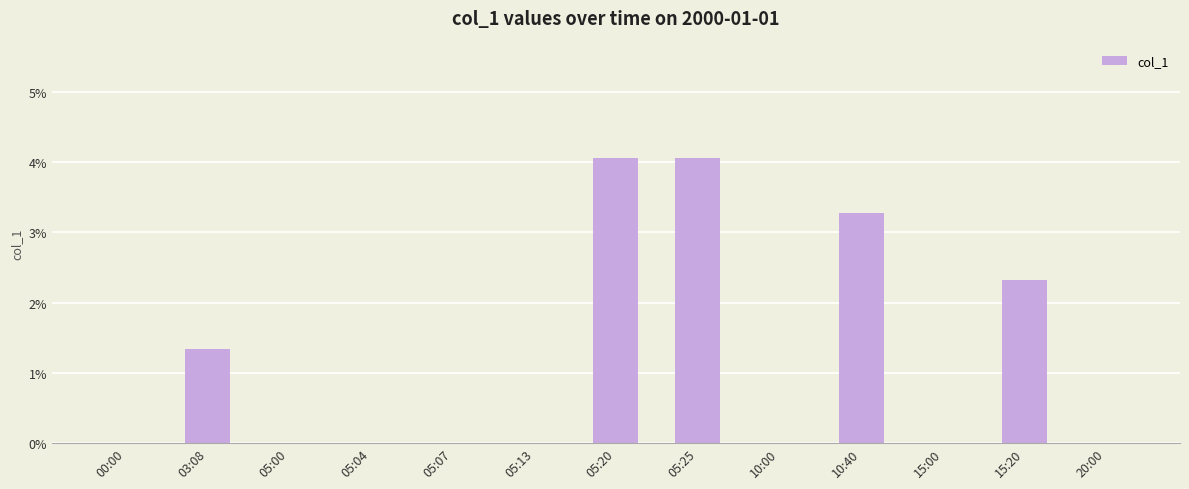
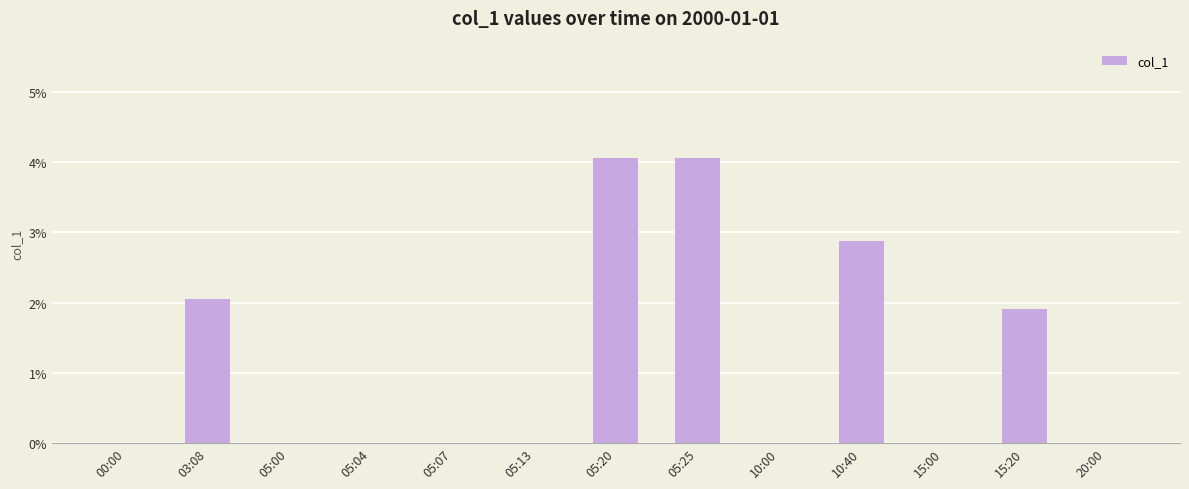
  {
    "00:00": "0.0%",
-   "03:08": "1.3%",
+   "03:08": "2.1%",
    "05:00": "0.0%",
    "05:04": "0.0%",
    "05:07": "0.0%",
    "05:13": "0.0%",
    "05:20": "4.1%",
    "05:25": "4.1%",
    "10:00": "0.0%",
-   "10:40": "3.3%",
+   "10:40": "2.9%",
    "15:00": "0.0%",
-   "15:20": "2.3%",
+   "15:20": "1.9%",
    "20:00": "0.0%"
  }
